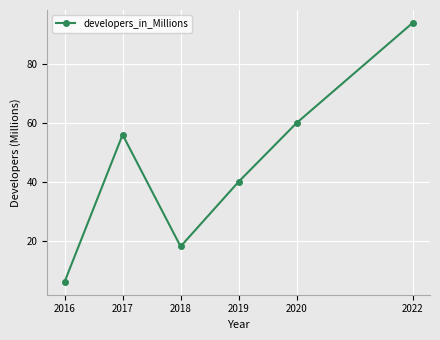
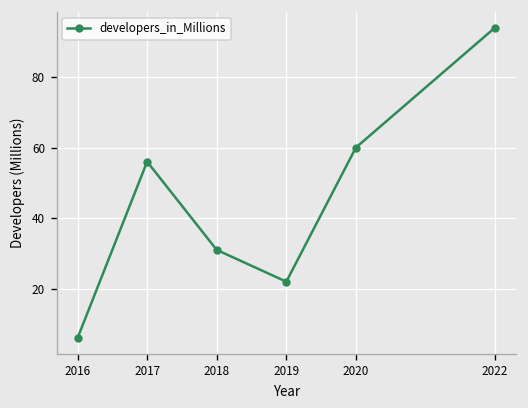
  {
    "2016": 6,
    "2017": 56,
-   "2018": 18,
-   "2019": 40,
+   "2018": 31,
+   "2019": 22,
    "2020": 60,
    "2022": 94
  }
